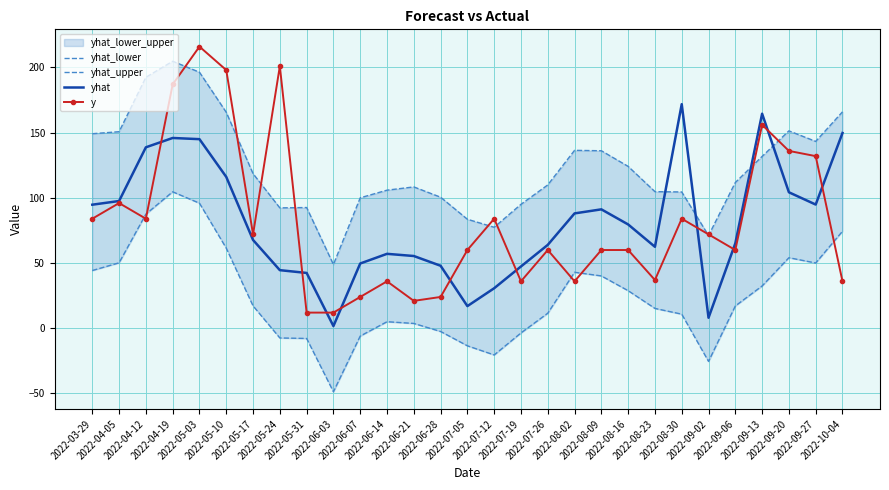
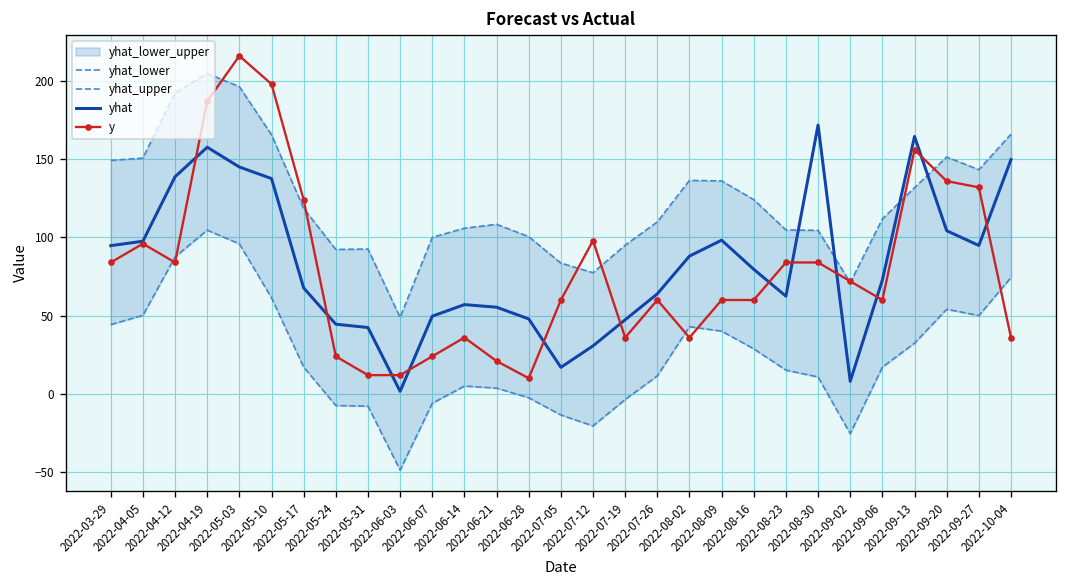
  {
    "yhat": {
      "2022-03-29": 95,
      "2022-04-12": 139,
-     "2022-04-19": 146,
+     "2022-04-19": 158,
      "2022-05-03": 145,
-     "2022-05-10": 116,
+     "2022-05-10": 138,
      "2022-05-17": 68,
      "2022-05-24": 45,
      "2022-05-31": 42,
      "2022-06-03": 2,
      "2022-06-07": 50,
      "2022-06-14": 57,
      "2022-06-21": 55,
      "2022-06-28": 48,
      "2022-07-05": 17,
      "2022-07-12": 31,
      "2022-07-19": 47,
      "2022-07-26": 64,
      "2022-08-02": 88,
-     "2022-08-09": 91,
+     "2022-08-09": 98,
      "2022-08-16": 80,
      "2022-08-23": 62,
      "2022-08-30": 172,
      "2022-09-02": 8,
-     "2022-09-06": 65,
+     "2022-09-06": 73,
      "2022-09-13": 165,
      "2022-09-20": 104,
      "2022-09-27": 95,
      "2022-10-04": 150
    },
    "y": {
      "2022-03-29": 84,
      "2022-04-12": 84,
      "2022-05-03": 216,
      "2022-05-10": 198,
-     "2022-05-17": 72,
-     "2022-05-24": 201,
+     "2022-05-17": 124,
+     "2022-05-24": 24,
      "2022-05-31": 12,
      "2022-06-03": 12,
      "2022-06-07": 24,
      "2022-06-14": 36,
      "2022-06-21": 21,
-     "2022-06-28": 24,
+     "2022-06-28": 10,
      "2022-07-05": 60,
-     "2022-07-12": 84,
+     "2022-07-12": 98,
      "2022-07-19": 36,
      "2022-07-26": 60,
      "2022-08-02": 36,
      "2022-08-09": 60,
      "2022-08-16": 60,
-     "2022-08-23": 37,
+     "2022-08-23": 84,
      "2022-08-30": 84,
      "2022-09-06": 60,
      "2022-09-13": 156,
      "2022-09-20": 136,
      "2022-09-27": 132,
      "2022-10-04": 36
    }
  }
